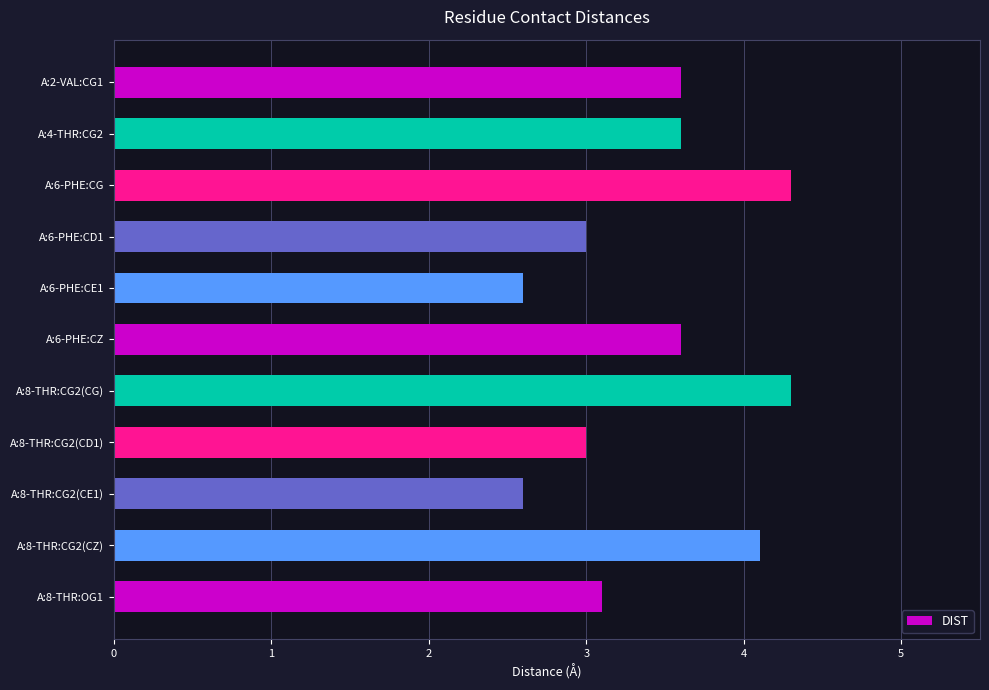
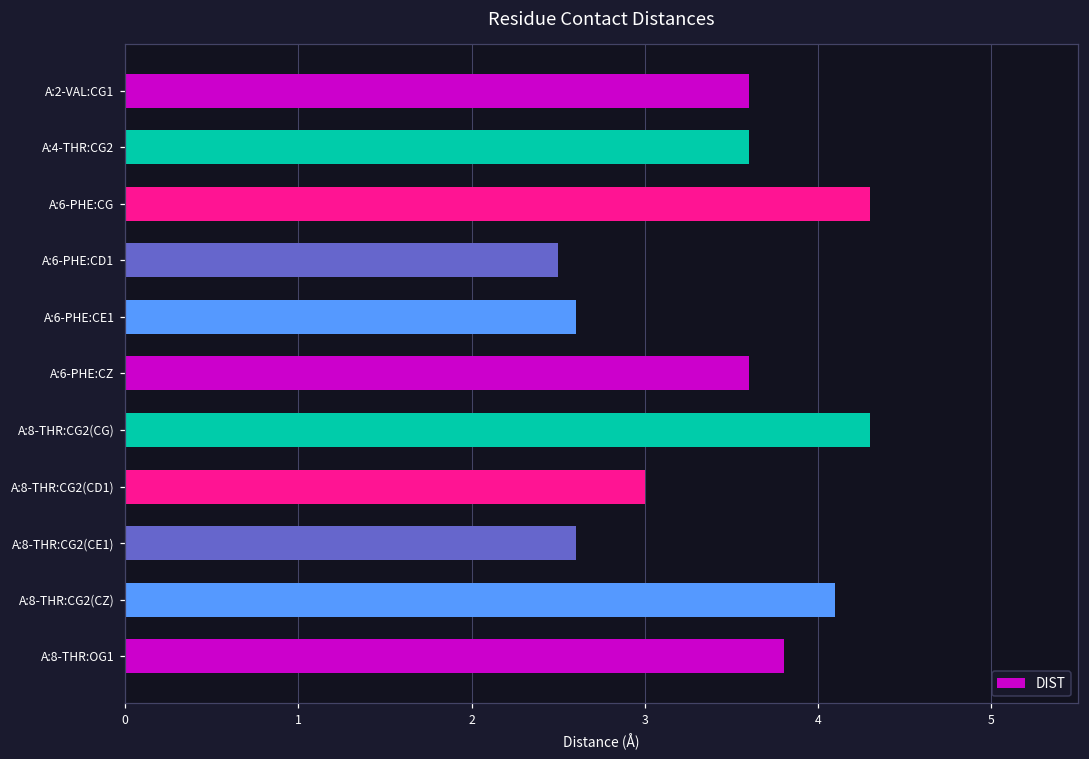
  {
    "A:2-VAL:CG1": 3.6,
    "A:4-THR:CG2": 3.6,
    "A:6-PHE:CG": 4.3,
-   "A:6-PHE:CD1": 3.0,
+   "A:6-PHE:CD1": 2.5,
    "A:6-PHE:CE1": 2.6,
    "A:6-PHE:CZ": 3.6,
    "A:8-THR:CG2(CG)": 4.3,
    "A:8-THR:CG2(CD1)": 3.0,
    "A:8-THR:CG2(CE1)": 2.6,
    "A:8-THR:CG2(CZ)": 4.1,
-   "A:8-THR:OG1": 3.1
+   "A:8-THR:OG1": 3.8
  }
